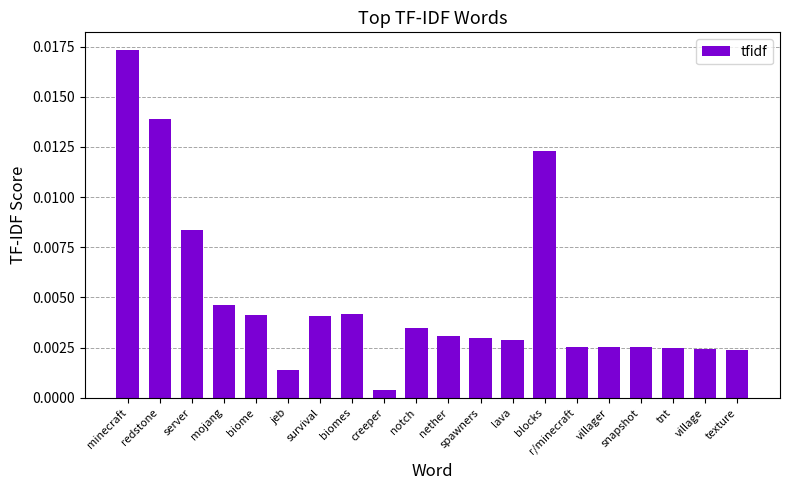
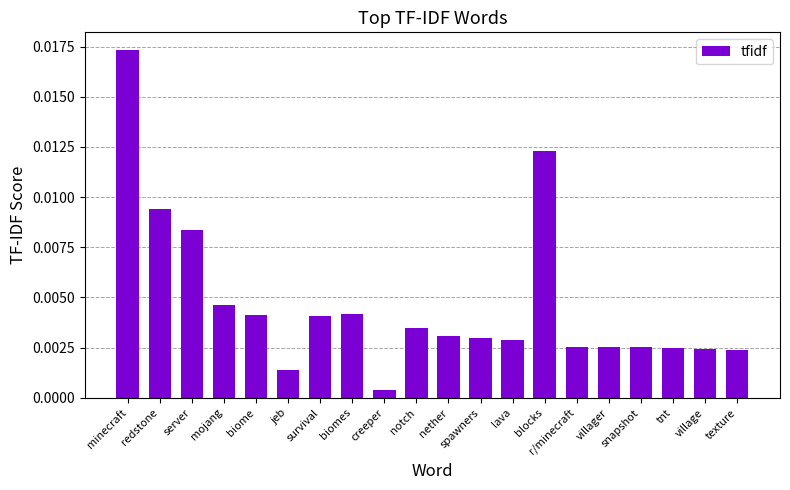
  {
    "minecraft": 0.0173,
-   "redstone": 0.0139,
+   "redstone": 0.0094,
    "server": 0.0084,
    "mojang": 0.0046,
    "biome": 0.0041,
    "jeb": 0.0014,
    "survival": 0.0041,
    "biomes": 0.0042,
    "creeper": 0.0004,
    "notch": 0.0035,
    "nether": 0.0031,
    "spawners": 0.0030,
    "lava": 0.0029,
    "blocks": 0.0123,
    "r/minecraft": 0.0025,
    "villager": 0.0025,
    "snapshot": 0.0025,
    "tnt": 0.0025,
    "village": 0.0024,
    "texture": 0.0024
  }
